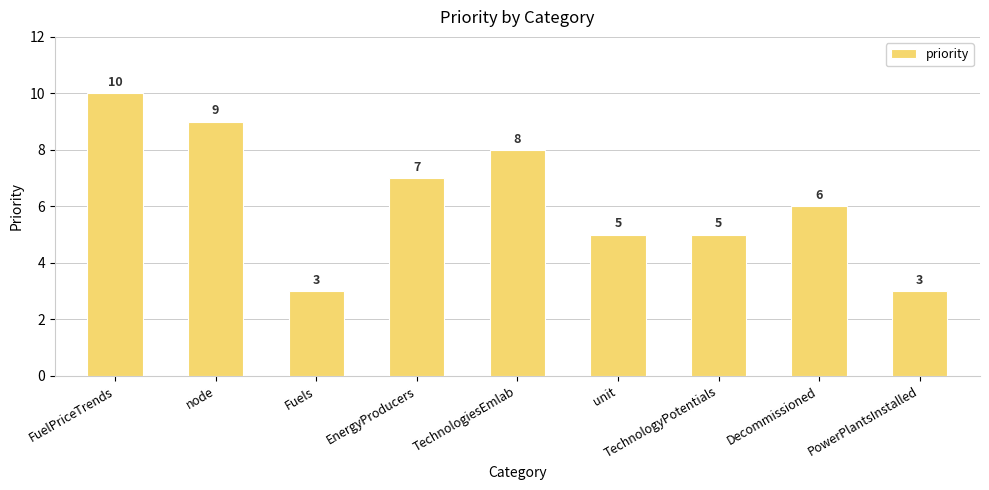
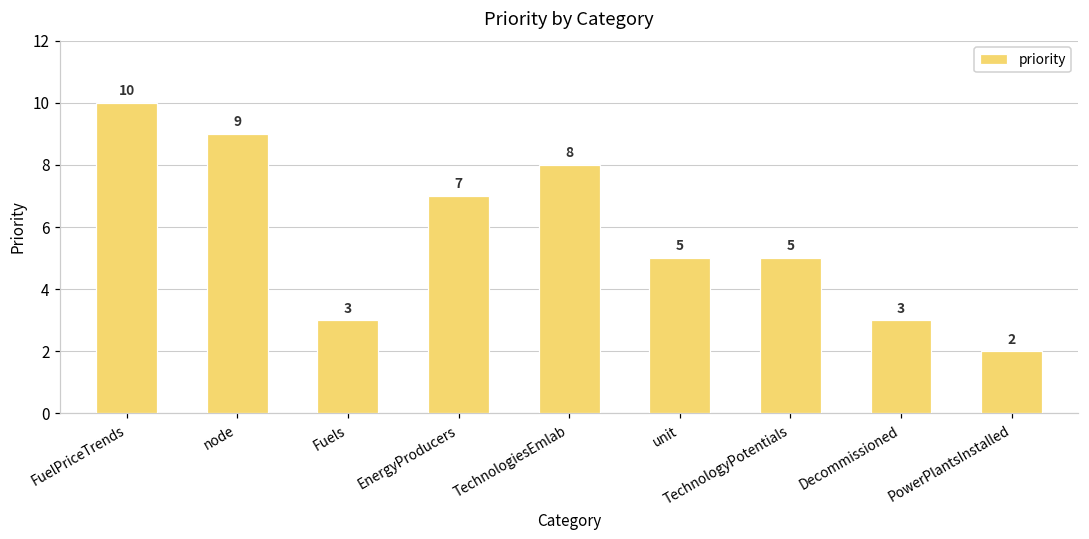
  {
    "FuelPriceTrends": 10,
    "node": 9,
    "Fuels": 3,
    "EnergyProducers": 7,
    "TechnologiesEmlab": 8,
    "unit": 5,
    "TechnologyPotentials": 5,
-   "Decommissioned": 6,
-   "PowerPlantsInstalled": 3
+   "Decommissioned": 3,
+   "PowerPlantsInstalled": 2
  }
